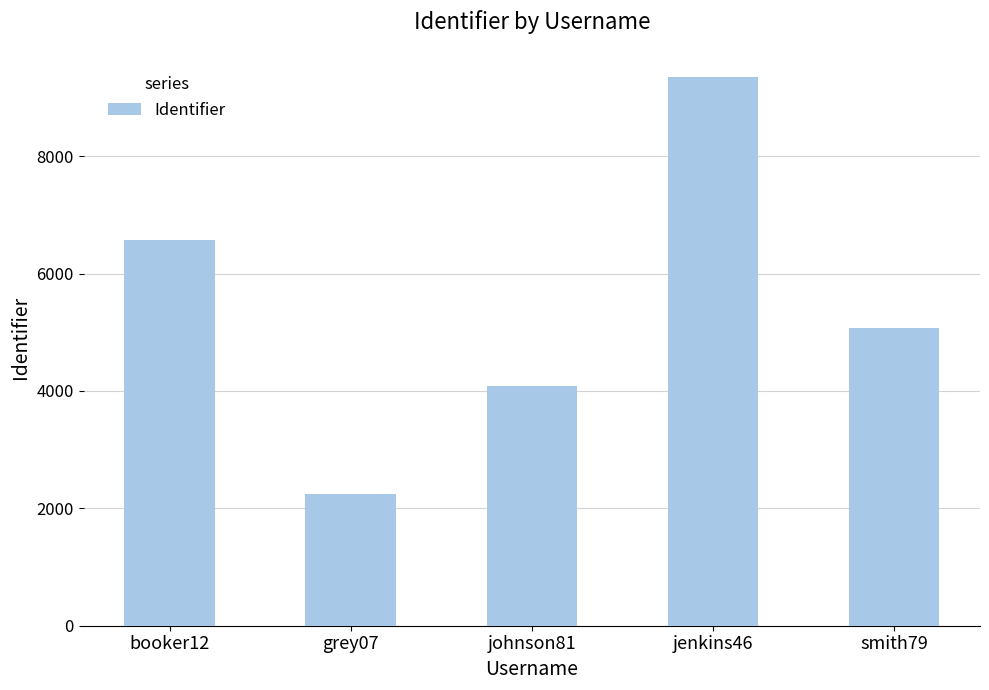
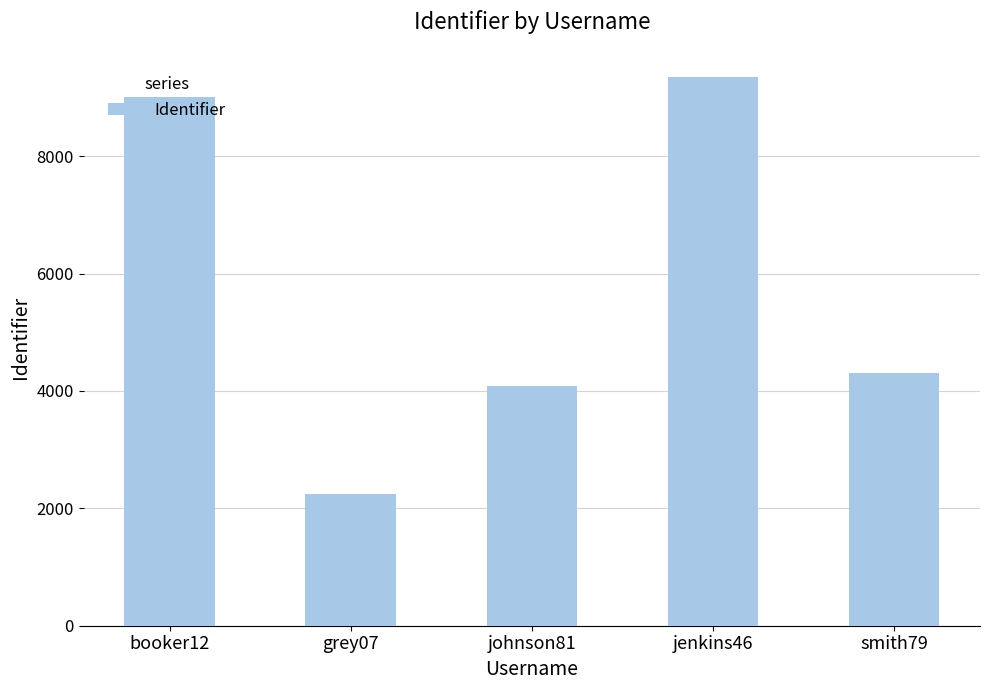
  {
-   "booker12": 6600,
+   "booker12": 9000,
    "grey07": 2200,
    "johnson81": 4100,
    "jenkins46": 9300,
-   "smith79": 5100
+   "smith79": 4300
  }
